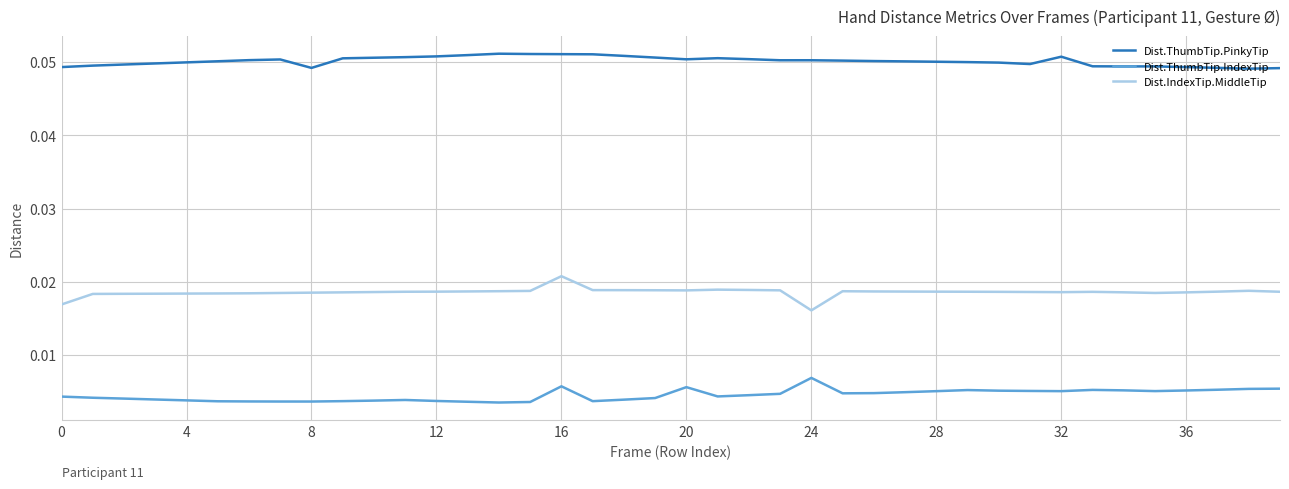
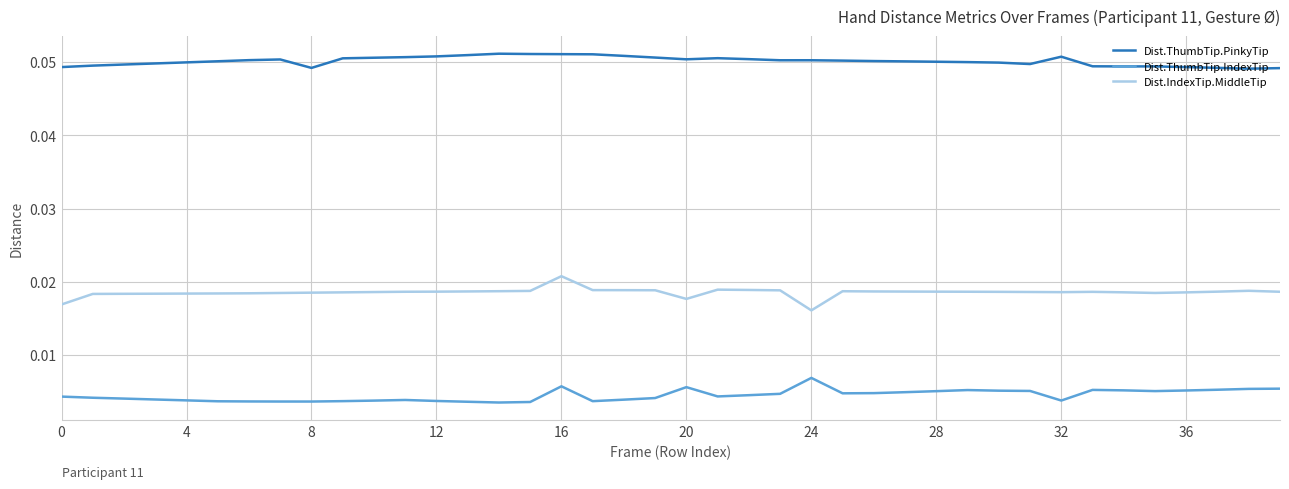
  {
    "Dist.ThumbTip.PinkyTip": {
      "0": 0.049,
      "4": 0.050,
      "8": 0.049,
      "12": 0.051,
      "16": 0.051,
      "20": 0.050,
      "24": 0.050,
      "28": 0.050,
      "32": 0.051,
      "36": 0.049
    },
    "Dist.ThumbTip.IndexTip": {
      "0": 0.004,
      "4": 0.004,
      "8": 0.004,
      "12": 0.004,
      "16": 0.006,
      "20": 0.006,
      "24": 0.007,
      "28": 0.005,
-     "32": 0.005,
+     "32": 0.004,
      "36": 0.005
    },
    "Dist.IndexTip.MiddleTip": {
      "0": 0.017,
      "4": 0.018,
      "8": 0.019,
      "12": 0.019,
      "16": 0.021,
-     "20": 0.019,
+     "20": 0.018,
      "24": 0.016,
      "28": 0.019,
      "32": 0.019,
      "36": 0.019
    }
  }
